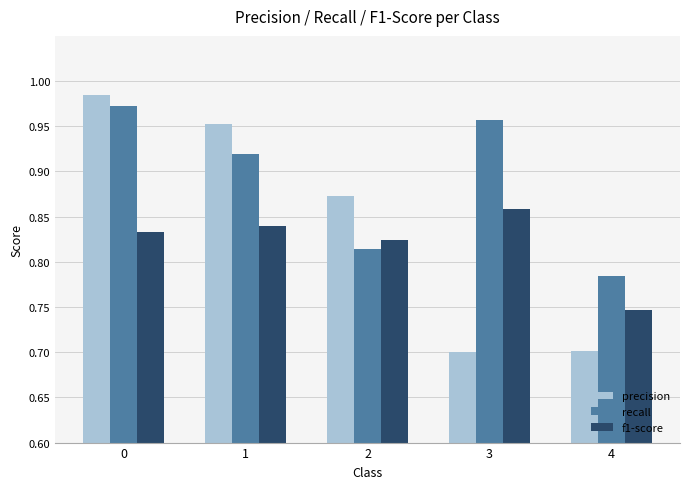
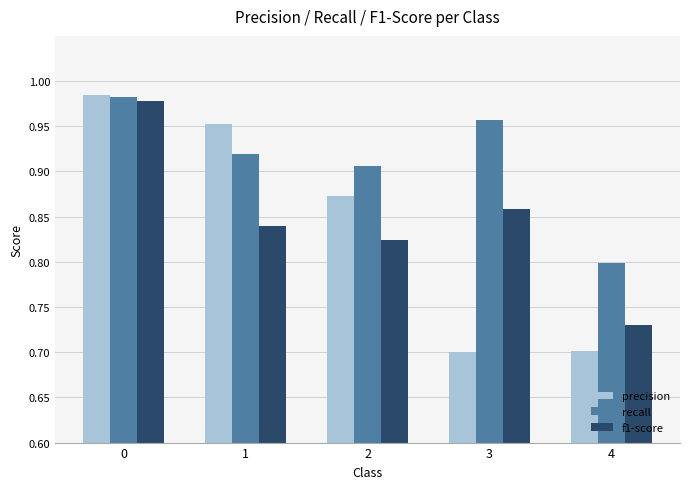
  {
    "precision": {
      "0": 0.98,
      "1": 0.95,
      "2": 0.87,
      "3": 0.70,
      "4": 0.70
    },
    "recall": {
-     "0": 0.97,
+     "0": 0.98,
      "1": 0.92,
-     "2": 0.81,
+     "2": 0.91,
      "3": 0.96,
-     "4": 0.78
+     "4": 0.80
    },
    "f1-score": {
-     "0": 0.83,
+     "0": 0.98,
      "1": 0.84,
      "2": 0.82,
      "3": 0.86,
-     "4": 0.75
+     "4": 0.73
    }
  }
